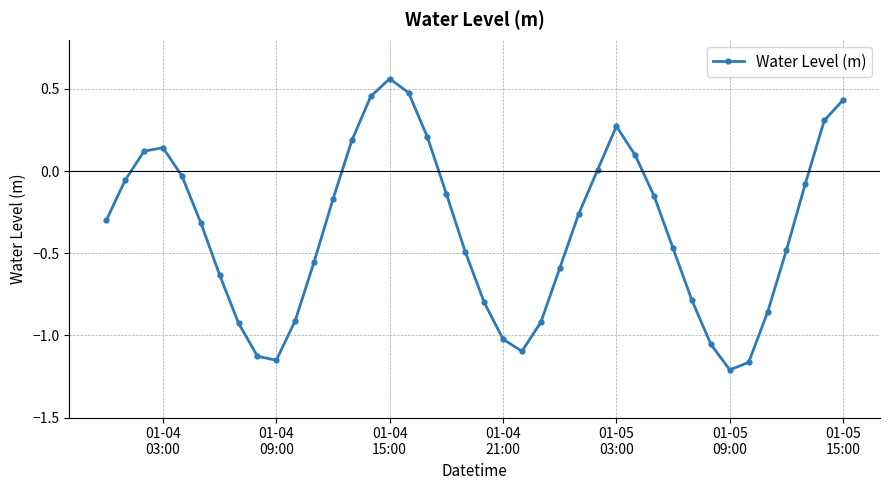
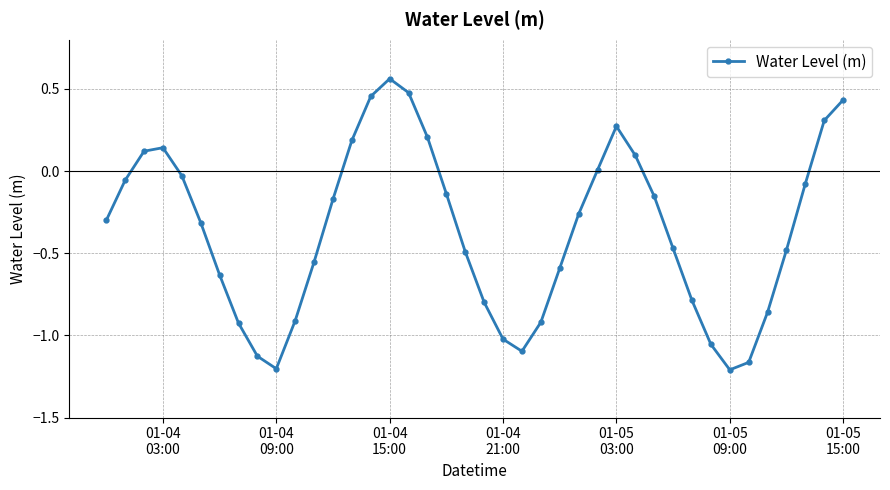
  {
    "01-04 03:00": 0.14,
-   "01-04 09:00": -1.15,
+   "01-04 09:00": -1.20,
    "01-04 15:00": 0.56,
    "01-04 21:00": -1.02,
    "01-05 03:00": 0.27,
    "01-05 09:00": -1.21,
    "01-05 15:00": 0.43
  }
